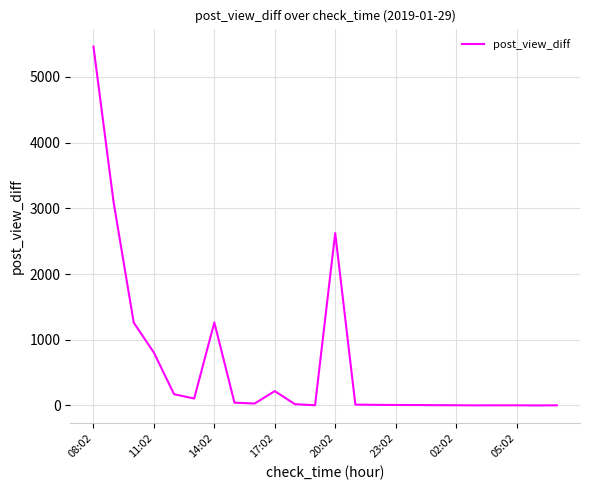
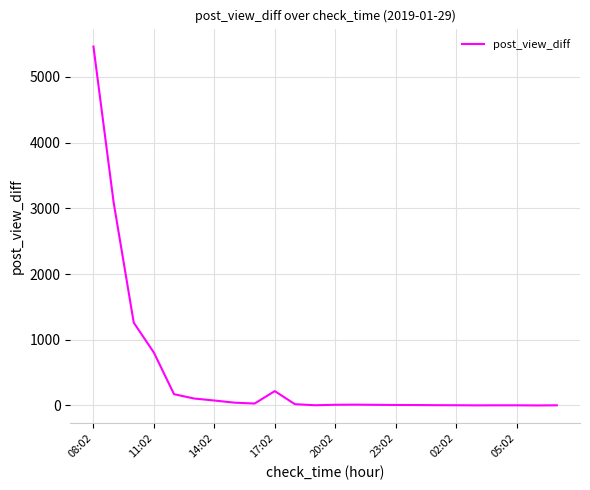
  {
    "08:02": 5500,
    "11:02": 800,
-   "14:02": 1300,
+   "14:02": 100,
    "17:02": 200,
-   "20:02": 2600,
+   "20:02": 0,
    "23:02": 0,
    "02:02": 0,
    "05:02": 0
  }
